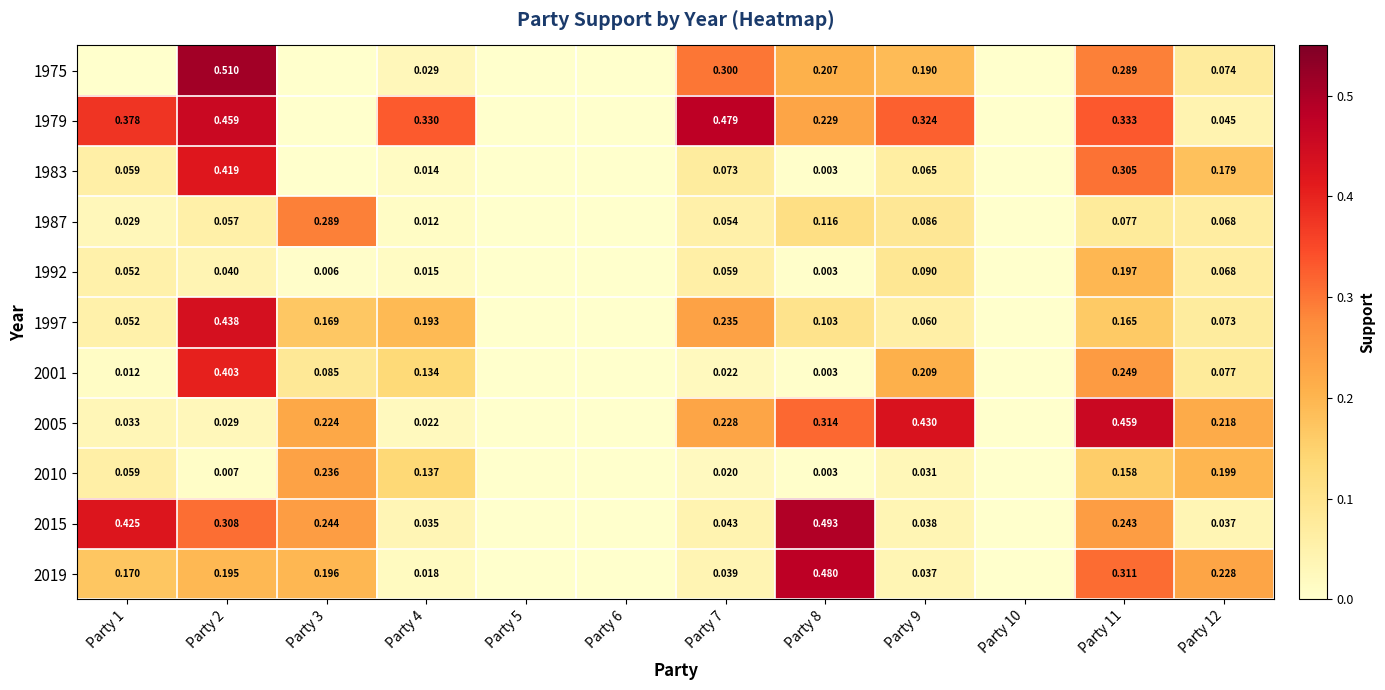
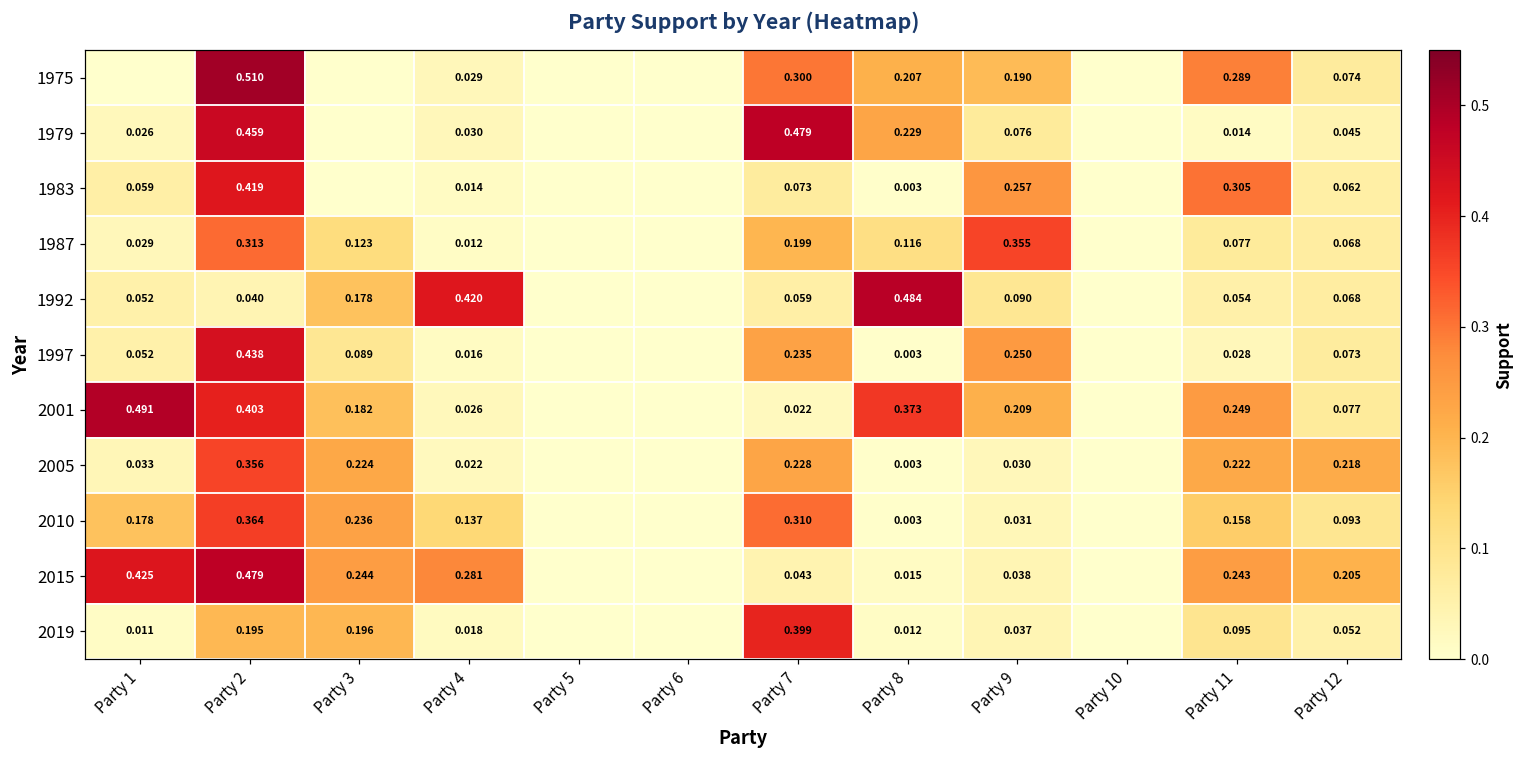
  {
    "1975": {
      "Party 2": 0.510,
      "Party 4": 0.029,
      "Party 7": 0.300,
      "Party 8": 0.207,
      "Party 9": 0.190,
      "Party 11": 0.289,
      "Party 12": 0.074
    },
    "1979": {
-     "Party 1": 0.378,
+     "Party 1": 0.026,
      "Party 2": 0.459,
-     "Party 4": 0.330,
+     "Party 4": 0.030,
      "Party 7": 0.479,
      "Party 8": 0.229,
-     "Party 9": 0.324,
-     "Party 11": 0.333,
+     "Party 9": 0.076,
+     "Party 11": 0.014,
      "Party 12": 0.045
    },
    "1983": {
      "Party 1": 0.059,
      "Party 2": 0.419,
      "Party 4": 0.014,
      "Party 7": 0.073,
      "Party 8": 0.003,
-     "Party 9": 0.065,
+     "Party 9": 0.257,
      "Party 11": 0.305,
-     "Party 12": 0.179
+     "Party 12": 0.062
    },
    "1987": {
      "Party 1": 0.029,
-     "Party 2": 0.057,
-     "Party 3": 0.289,
+     "Party 2": 0.313,
+     "Party 3": 0.123,
      "Party 4": 0.012,
-     "Party 7": 0.054,
+     "Party 7": 0.199,
      "Party 8": 0.116,
-     "Party 9": 0.086,
+     "Party 9": 0.355,
      "Party 11": 0.077,
      "Party 12": 0.068
    },
    "1992": {
      "Party 1": 0.052,
      "Party 2": 0.040,
-     "Party 3": 0.006,
-     "Party 4": 0.015,
+     "Party 3": 0.178,
+     "Party 4": 0.420,
      "Party 7": 0.059,
-     "Party 8": 0.003,
+     "Party 8": 0.484,
      "Party 9": 0.090,
-     "Party 11": 0.197,
+     "Party 11": 0.054,
      "Party 12": 0.068
    },
    "1997": {
      "Party 1": 0.052,
      "Party 2": 0.438,
-     "Party 3": 0.169,
-     "Party 4": 0.193,
+     "Party 3": 0.089,
+     "Party 4": 0.016,
      "Party 7": 0.235,
-     "Party 8": 0.103,
-     "Party 9": 0.060,
-     "Party 11": 0.165,
+     "Party 8": 0.003,
+     "Party 9": 0.250,
+     "Party 11": 0.028,
      "Party 12": 0.073
    },
    "2001": {
-     "Party 1": 0.012,
+     "Party 1": 0.491,
      "Party 2": 0.403,
-     "Party 3": 0.085,
-     "Party 4": 0.134,
+     "Party 3": 0.182,
+     "Party 4": 0.026,
      "Party 7": 0.022,
-     "Party 8": 0.003,
+     "Party 8": 0.373,
      "Party 9": 0.209,
      "Party 11": 0.249,
      "Party 12": 0.077
    },
    "2005": {
      "Party 1": 0.033,
-     "Party 2": 0.029,
+     "Party 2": 0.356,
      "Party 3": 0.224,
      "Party 4": 0.022,
      "Party 7": 0.228,
-     "Party 8": 0.314,
-     "Party 9": 0.430,
-     "Party 11": 0.459,
+     "Party 8": 0.003,
+     "Party 9": 0.030,
+     "Party 11": 0.222,
      "Party 12": 0.218
    },
    "2010": {
-     "Party 1": 0.059,
-     "Party 2": 0.007,
+     "Party 1": 0.178,
+     "Party 2": 0.364,
      "Party 3": 0.236,
      "Party 4": 0.137,
-     "Party 7": 0.020,
+     "Party 7": 0.310,
      "Party 8": 0.003,
      "Party 9": 0.031,
      "Party 11": 0.158,
-     "Party 12": 0.199
+     "Party 12": 0.093
    },
    "2015": {
      "Party 1": 0.425,
-     "Party 2": 0.308,
+     "Party 2": 0.479,
      "Party 3": 0.244,
-     "Party 4": 0.035,
+     "Party 4": 0.281,
      "Party 7": 0.043,
-     "Party 8": 0.493,
+     "Party 8": 0.015,
      "Party 9": 0.038,
      "Party 11": 0.243,
-     "Party 12": 0.037
+     "Party 12": 0.205
    },
    "2019": {
-     "Party 1": 0.170,
+     "Party 1": 0.011,
      "Party 2": 0.195,
      "Party 3": 0.196,
      "Party 4": 0.018,
-     "Party 7": 0.039,
-     "Party 8": 0.480,
+     "Party 7": 0.399,
+     "Party 8": 0.012,
      "Party 9": 0.037,
-     "Party 11": 0.311,
-     "Party 12": 0.228
+     "Party 11": 0.095,
+     "Party 12": 0.052
    }
  }
